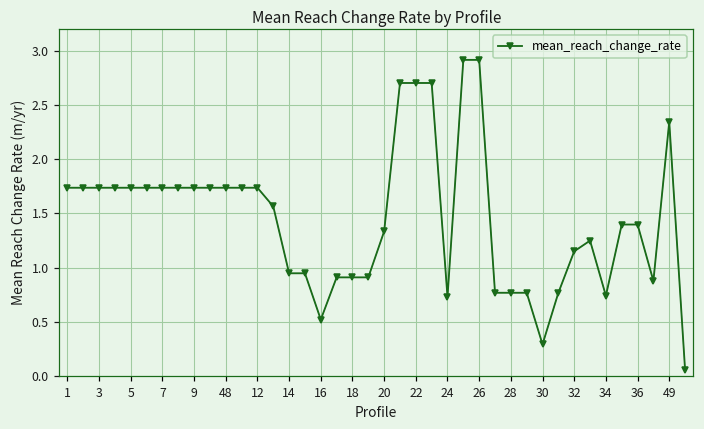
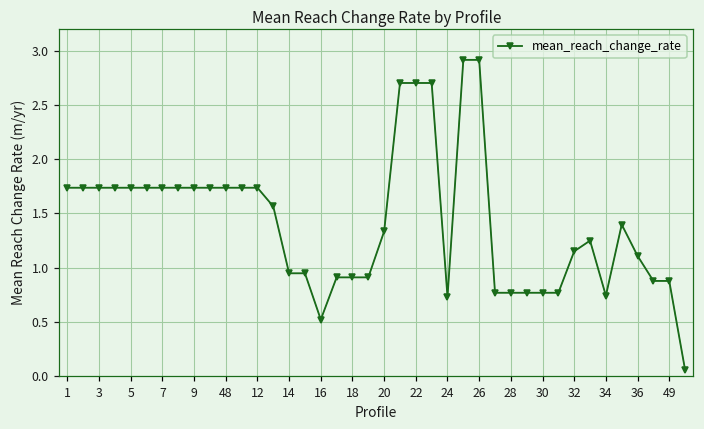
  {
    "48": 1.7,
    "12": 1.7,
    "14": 0.9,
    "16": 0.5,
    "18": 0.9,
    "20": 1.3,
    "22": 2.7,
    "24": 0.7,
    "26": 2.9,
    "28": 0.8,
-   "30": 0.3,
+   "30": 0.8,
    "32": 1.1,
    "34": 0.7,
-   "36": 1.4,
-   "49": 2.3
+   "36": 1.1,
+   "49": 0.9
  }
